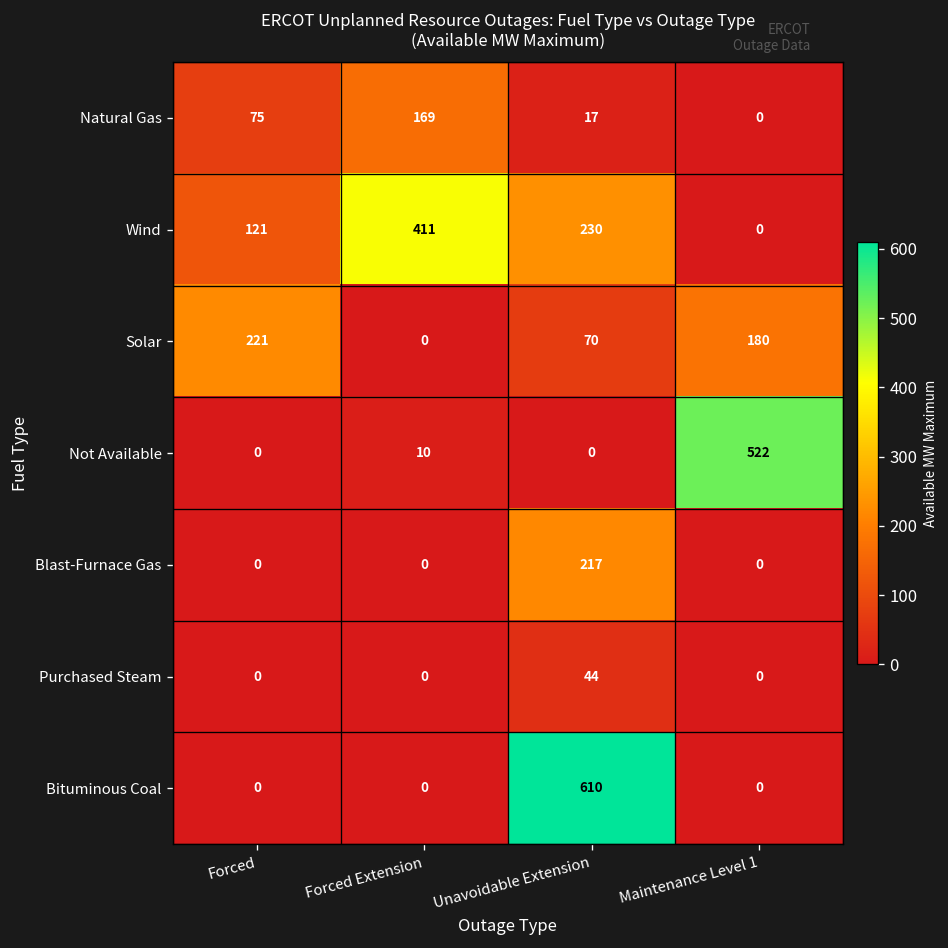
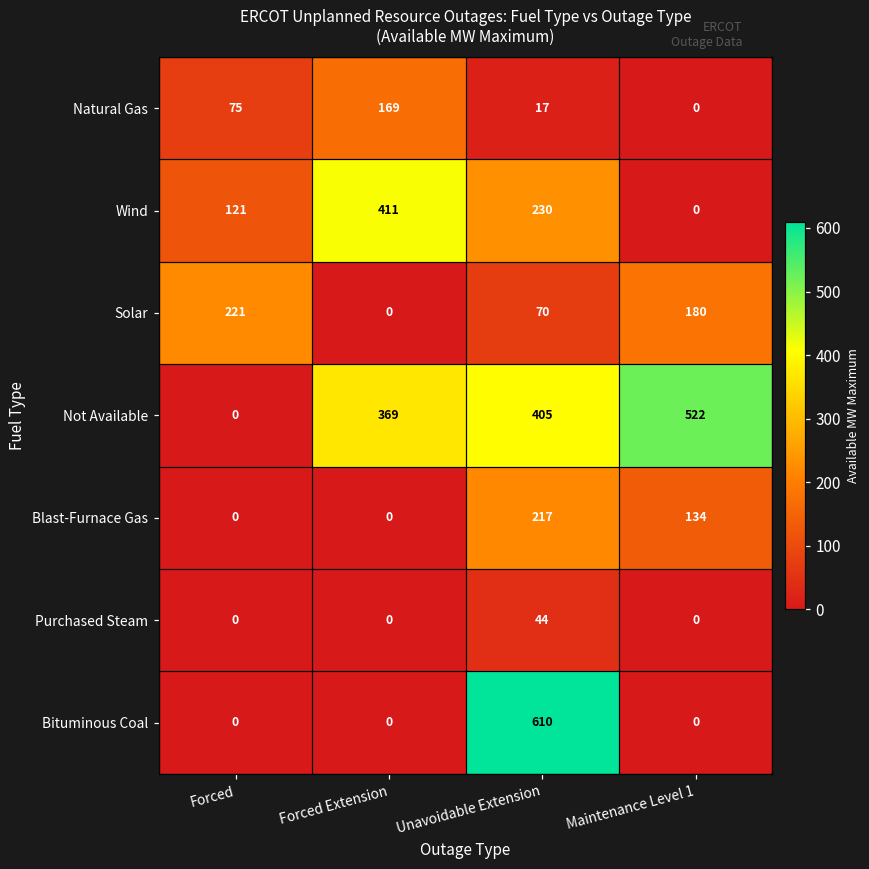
  {
    "Natural Gas": {
      "Forced": 75,
      "Forced Extension": 169,
      "Unavoidable Extension": 17,
      "Maintenance Level 1": 0
    },
    "Wind": {
      "Forced": 121,
      "Forced Extension": 411,
      "Unavoidable Extension": 230,
      "Maintenance Level 1": 0
    },
    "Solar": {
      "Forced": 221,
      "Forced Extension": 0,
      "Unavoidable Extension": 70,
      "Maintenance Level 1": 180
    },
    "Not Available": {
      "Forced": 0,
-     "Forced Extension": 10,
-     "Unavoidable Extension": 0,
+     "Forced Extension": 369,
+     "Unavoidable Extension": 405,
      "Maintenance Level 1": 522
    },
    "Blast-Furnace Gas": {
      "Forced": 0,
      "Forced Extension": 0,
      "Unavoidable Extension": 217,
-     "Maintenance Level 1": 0
+     "Maintenance Level 1": 134
    },
    "Purchased Steam": {
      "Forced": 0,
      "Forced Extension": 0,
      "Unavoidable Extension": 44,
      "Maintenance Level 1": 0
    },
    "Bituminous Coal": {
      "Forced": 0,
      "Forced Extension": 0,
      "Unavoidable Extension": 610,
      "Maintenance Level 1": 0
    }
  }
